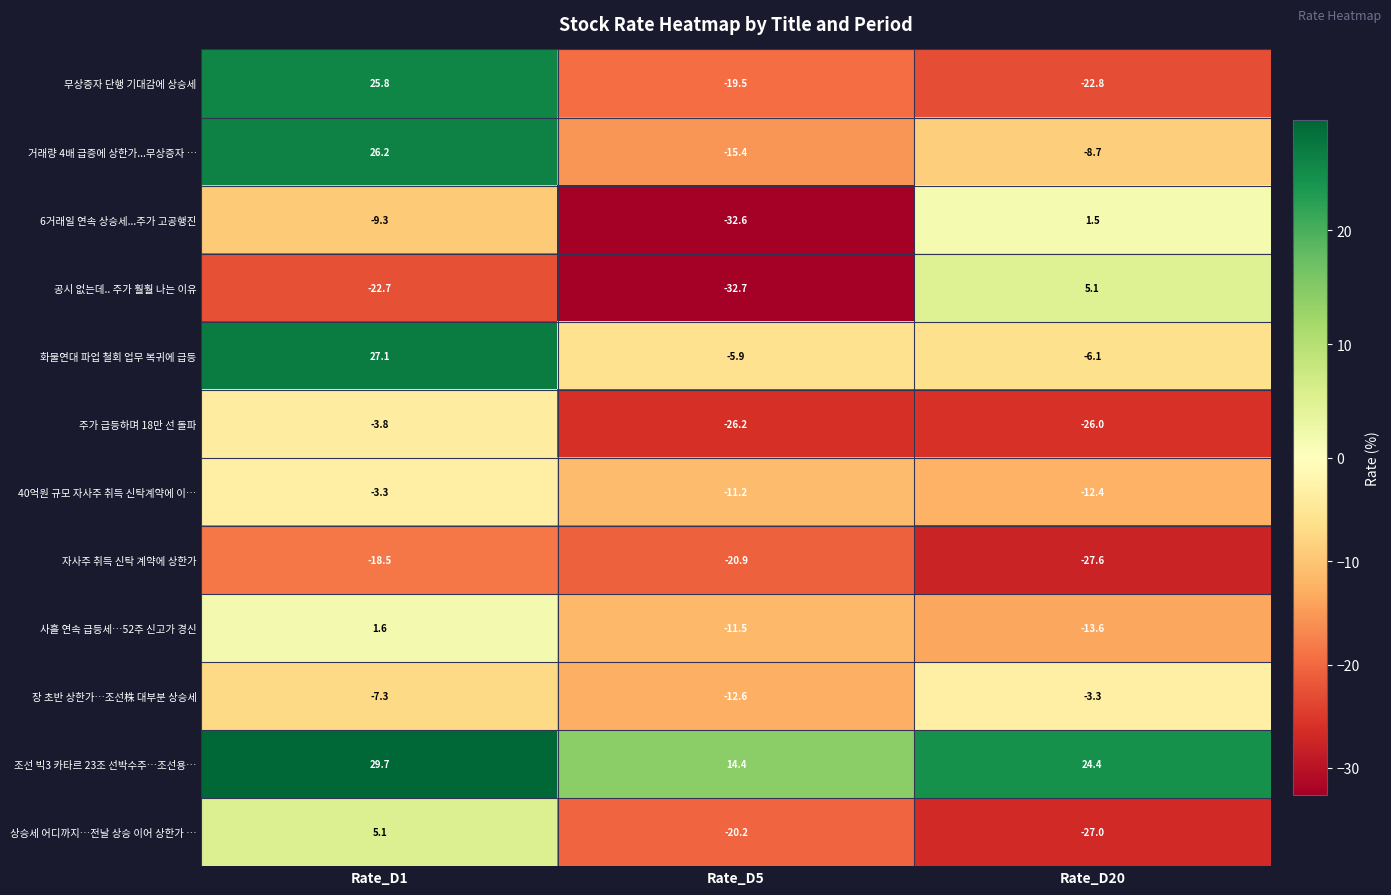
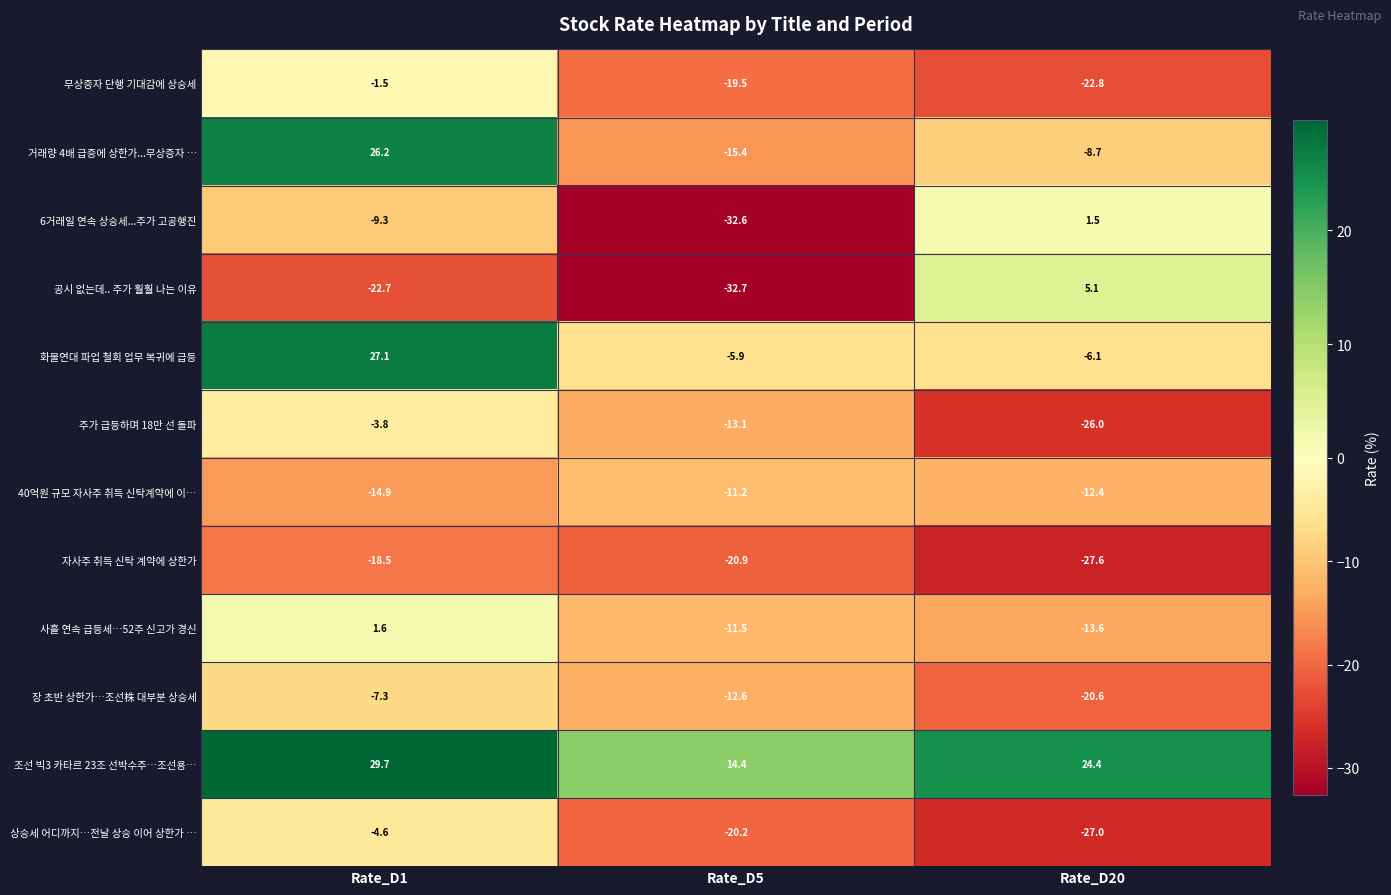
  {
    "무상증자 단행 기대감에 상승세": {
-     "Rate_D1": 25.8,
+     "Rate_D1": -1.5,
      "Rate_D5": -19.5,
      "Rate_D20": -22.8
    },
    "거래량 4배 급증에 상한가...무상증자 …": {
      "Rate_D1": 26.2,
      "Rate_D5": -15.4,
      "Rate_D20": -8.7
    },
    "6거래일 연속 상승세...주가 고공행진": {
      "Rate_D1": -9.3,
      "Rate_D5": -32.6,
      "Rate_D20": 1.5
    },
    "공시 없는데.. 주가 훨훨 나는 이유": {
      "Rate_D1": -22.7,
      "Rate_D5": -32.7,
      "Rate_D20": 5.1
    },
    "화물연대 파업 철회 업무 복귀에 급등": {
      "Rate_D1": 27.1,
      "Rate_D5": -5.9,
      "Rate_D20": -6.1
    },
    "주가 급등하며 18만 선 돌파": {
      "Rate_D1": -3.8,
-     "Rate_D5": -26.2,
+     "Rate_D5": -13.1,
      "Rate_D20": -26.0
    },
    "40억원 규모 자사주 취득 신탁계약에 이…": {
-     "Rate_D1": -3.3,
+     "Rate_D1": -14.9,
      "Rate_D5": -11.2,
      "Rate_D20": -12.4
    },
    "자사주 취득 신탁 계약에 상한가": {
      "Rate_D1": -18.5,
      "Rate_D5": -20.9,
      "Rate_D20": -27.6
    },
    "사흘 연속 급등세…52주 신고가 경신": {
      "Rate_D1": 1.6,
      "Rate_D5": -11.5,
      "Rate_D20": -13.6
    },
    "장 초반 상한가…조선株 대부분 상승세": {
      "Rate_D1": -7.3,
      "Rate_D5": -12.6,
-     "Rate_D20": -3.3
+     "Rate_D20": -20.6
    },
    "조선 빅3 카타르 23조 선박수주…조선용…": {
      "Rate_D1": 29.7,
      "Rate_D5": 14.4,
      "Rate_D20": 24.4
    },
    "상승세 어디까지…전날 상승 이어 상한가 …": {
-     "Rate_D1": 5.1,
+     "Rate_D1": -4.6,
      "Rate_D5": -20.2,
      "Rate_D20": -27.0
    }
  }
